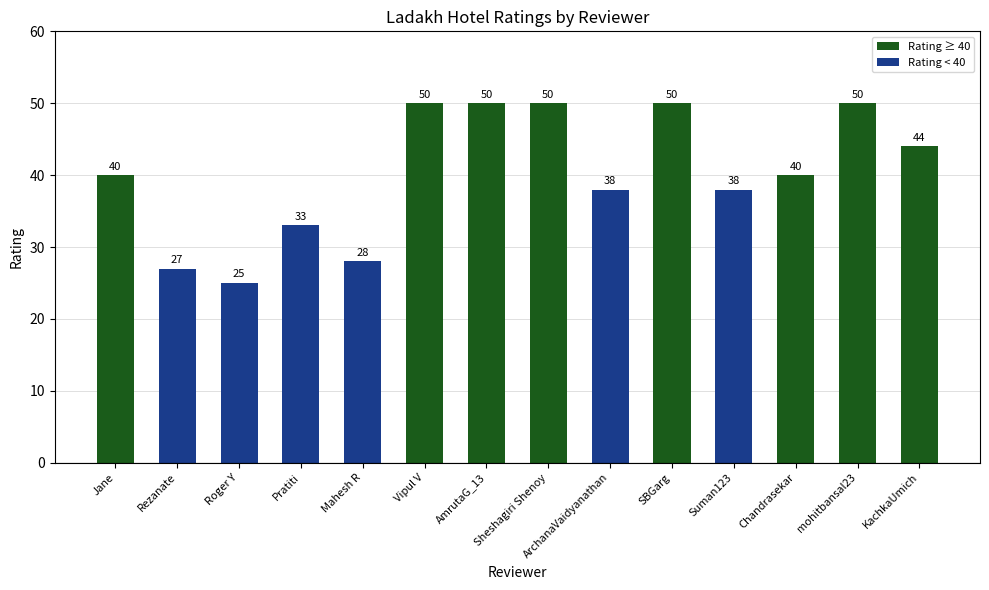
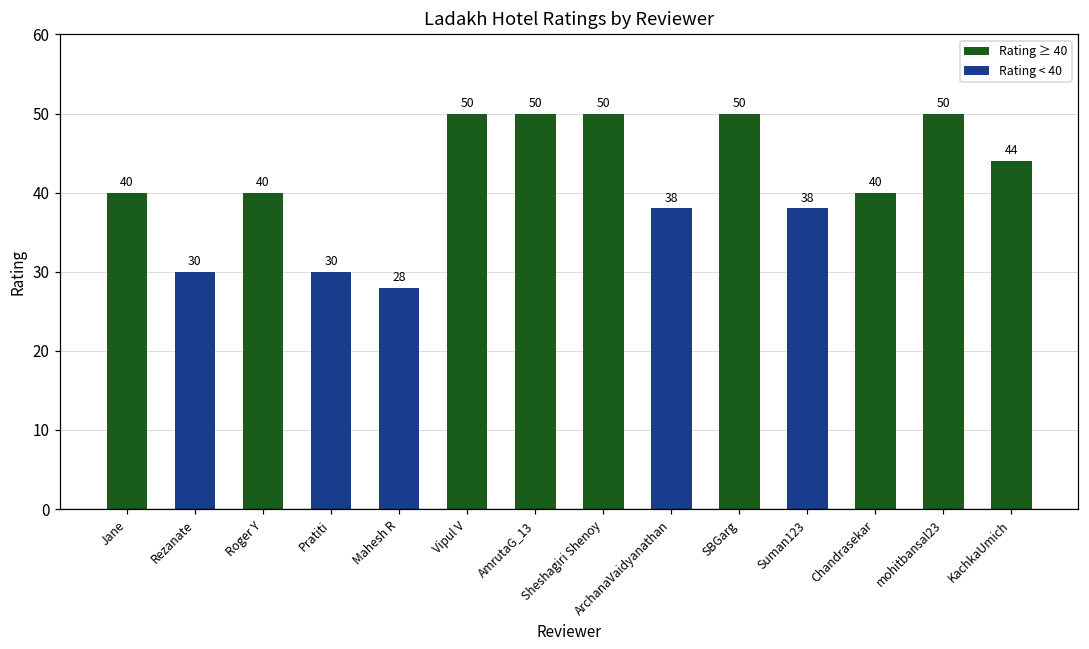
  {
    "Jane": 40,
-   "Rezanate": 27,
-   "Roger Y": 25,
-   "Pratiti": 33,
+   "Rezanate": 30,
+   "Roger Y": 40,
+   "Pratiti": 30,
    "Mahesh R": 28,
    "Vipul V": 50,
    "AmrutaG_13": 50,
    "Sheshagiri Shenoy": 50,
    "ArchanaVaidyanathan": 38,
    "SBGarg": 50,
    "Suman123": 38,
    "Chandrasekar": 40,
    "mohitbansal23": 50,
    "KachkaUmich": 44
  }
